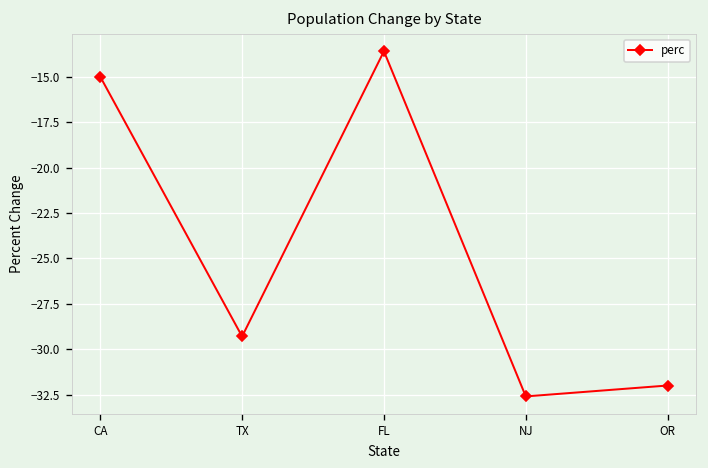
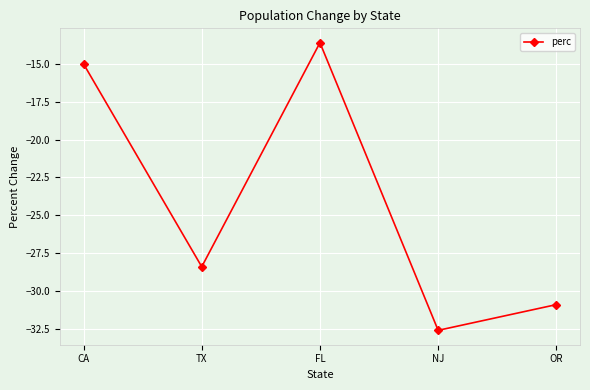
  {
    "CA": -15.0,
-   "TX": -29.3,
+   "TX": -28.4,
    "FL": -13.6,
    "NJ": -32.6,
-   "OR": -32.0
+   "OR": -30.9
  }
